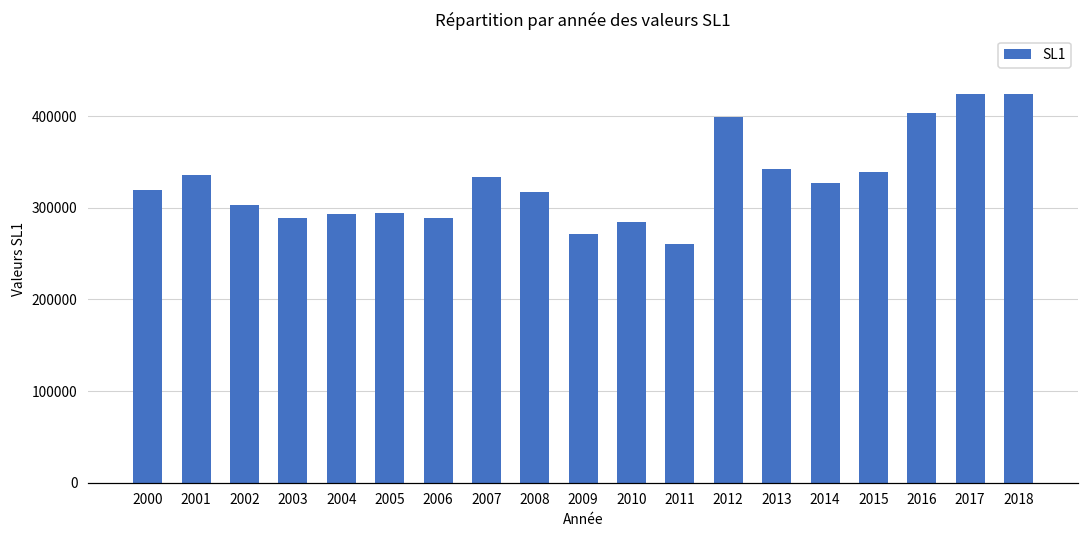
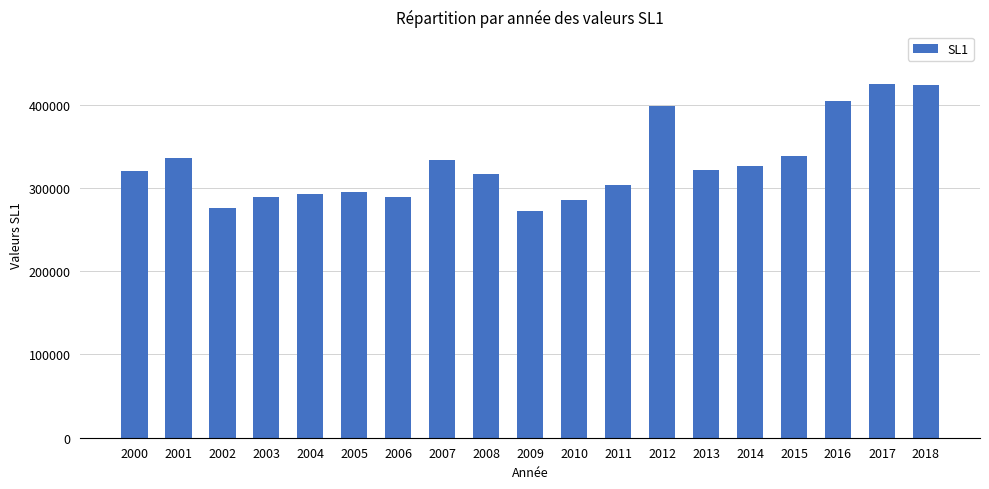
  {
    "2000": 320000,
    "2001": 340000,
-   "2002": 300000,
+   "2002": 280000,
    "2003": 290000,
    "2004": 290000,
    "2005": 290000,
    "2006": 290000,
    "2007": 330000,
    "2008": 320000,
    "2009": 270000,
    "2010": 290000,
-   "2011": 260000,
+   "2011": 300000,
    "2012": 400000,
-   "2013": 340000,
+   "2013": 320000,
    "2014": 330000,
    "2015": 340000,
    "2016": 400000,
    "2017": 420000,
    "2018": 420000
  }
